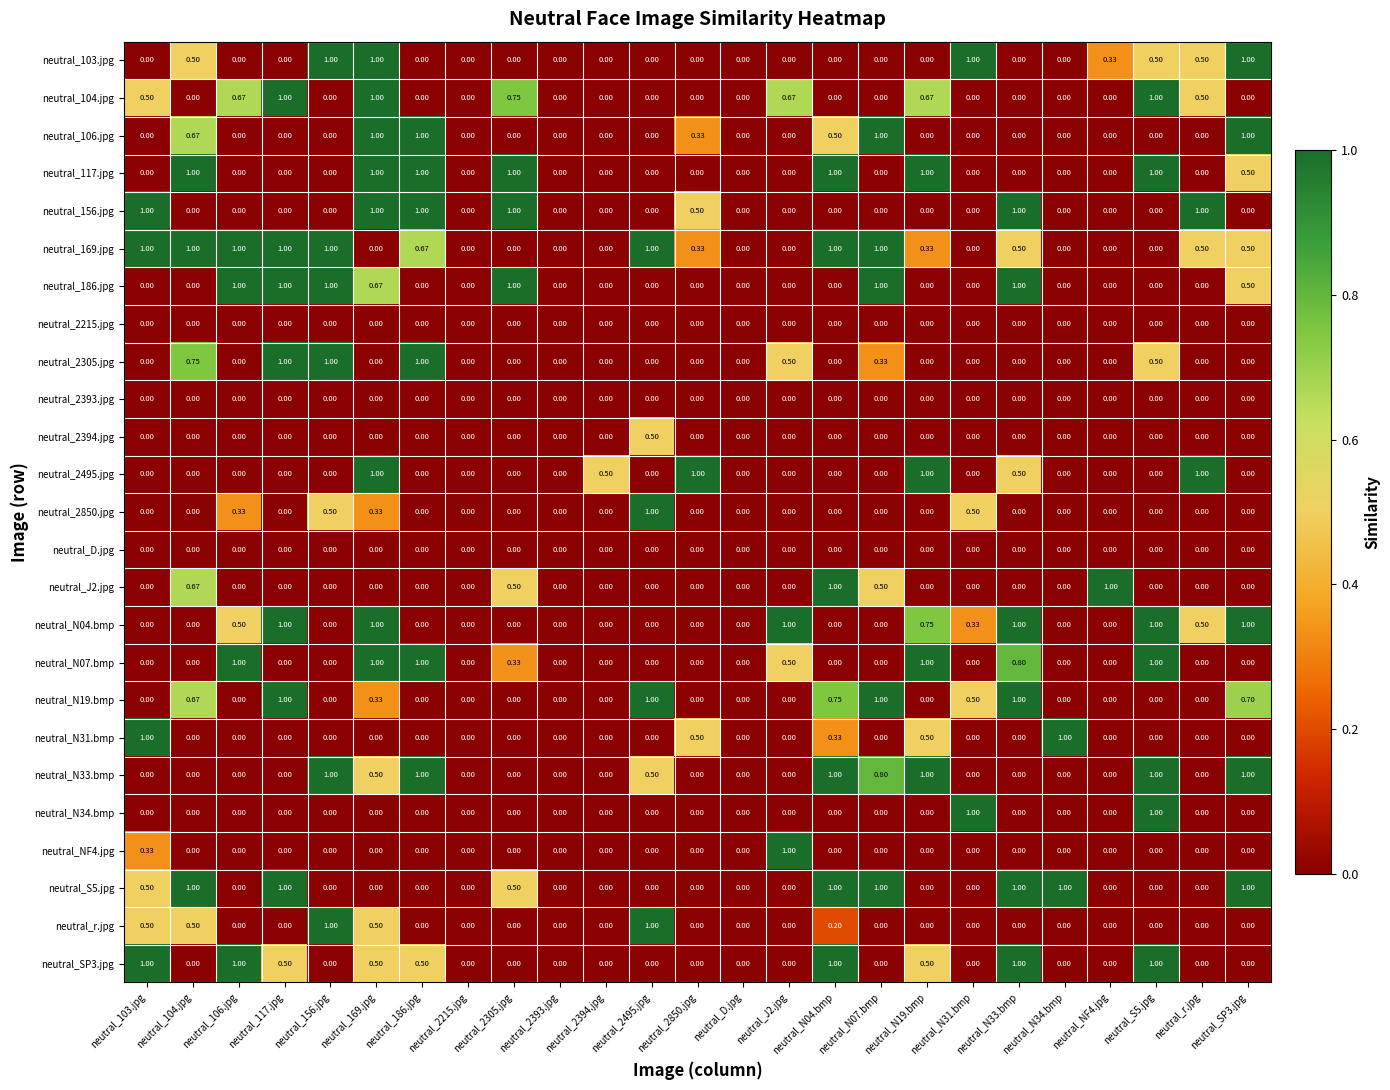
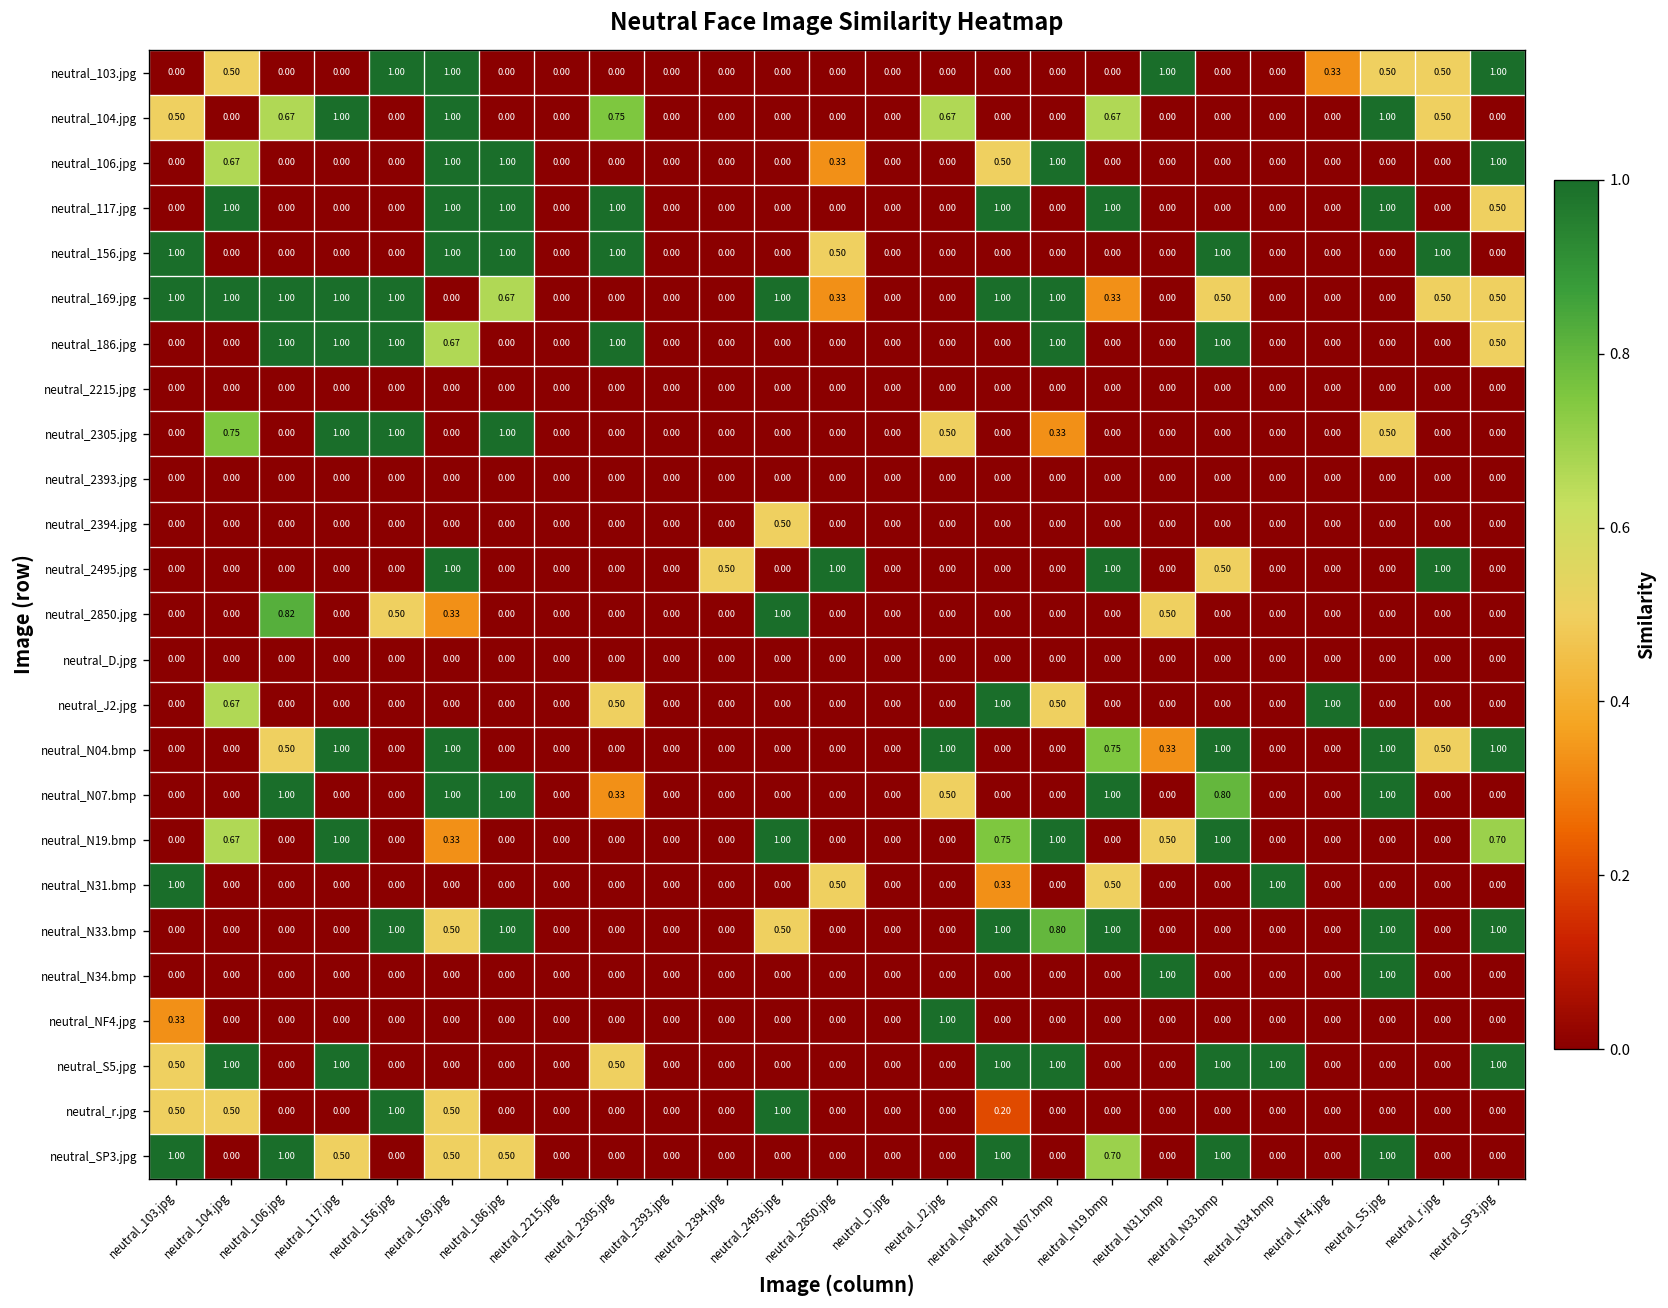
  {
    "neutral_2850.jpg": {
      "neutral_103.jpg": 0.00,
      "neutral_104.jpg": 0.00,
-     "neutral_106.jpg": 0.33,
+     "neutral_106.jpg": 0.82,
      "neutral_117.jpg": 0.00,
      "neutral_156.jpg": 0.50,
      "neutral_169.jpg": 0.33,
      "neutral_186.jpg": 0.00,
      "neutral_2215.jpg": 0.00,
      "neutral_2305.jpg": 0.00,
      "neutral_2393.jpg": 0.00,
      "neutral_2394.jpg": 0.00,
      "neutral_2495.jpg": 1.00,
      "neutral_2850.jpg": 0.00,
      "neutral_D.jpg": 0.00,
      "neutral_J2.jpg": 0.00,
      "neutral_N04.bmp": 0.00,
      "neutral_N07.bmp": 0.00,
      "neutral_N19.bmp": 0.00,
      "neutral_N31.bmp": 0.50,
      "neutral_N33.bmp": 0.00,
      "neutral_N34.bmp": 0.00,
      "neutral_NF4.jpg": 0.00,
      "neutral_S5.jpg": 0.00,
      "neutral_r.jpg": 0.00,
      "neutral_SP3.jpg": 0.00
    },
    "neutral_SP3.jpg": {
      "neutral_103.jpg": 1.00,
      "neutral_104.jpg": 0.00,
      "neutral_106.jpg": 1.00,
      "neutral_117.jpg": 0.50,
      "neutral_156.jpg": 0.00,
      "neutral_169.jpg": 0.50,
      "neutral_186.jpg": 0.50,
      "neutral_2215.jpg": 0.00,
      "neutral_2305.jpg": 0.00,
      "neutral_2393.jpg": 0.00,
      "neutral_2394.jpg": 0.00,
      "neutral_2495.jpg": 0.00,
      "neutral_2850.jpg": 0.00,
      "neutral_D.jpg": 0.00,
      "neutral_J2.jpg": 0.00,
      "neutral_N04.bmp": 1.00,
      "neutral_N07.bmp": 0.00,
-     "neutral_N19.bmp": 0.50,
+     "neutral_N19.bmp": 0.70,
      "neutral_N31.bmp": 0.00,
      "neutral_N33.bmp": 1.00,
      "neutral_N34.bmp": 0.00,
      "neutral_NF4.jpg": 0.00,
      "neutral_S5.jpg": 1.00,
      "neutral_r.jpg": 0.00,
      "neutral_SP3.jpg": 0.00
    }
  }
